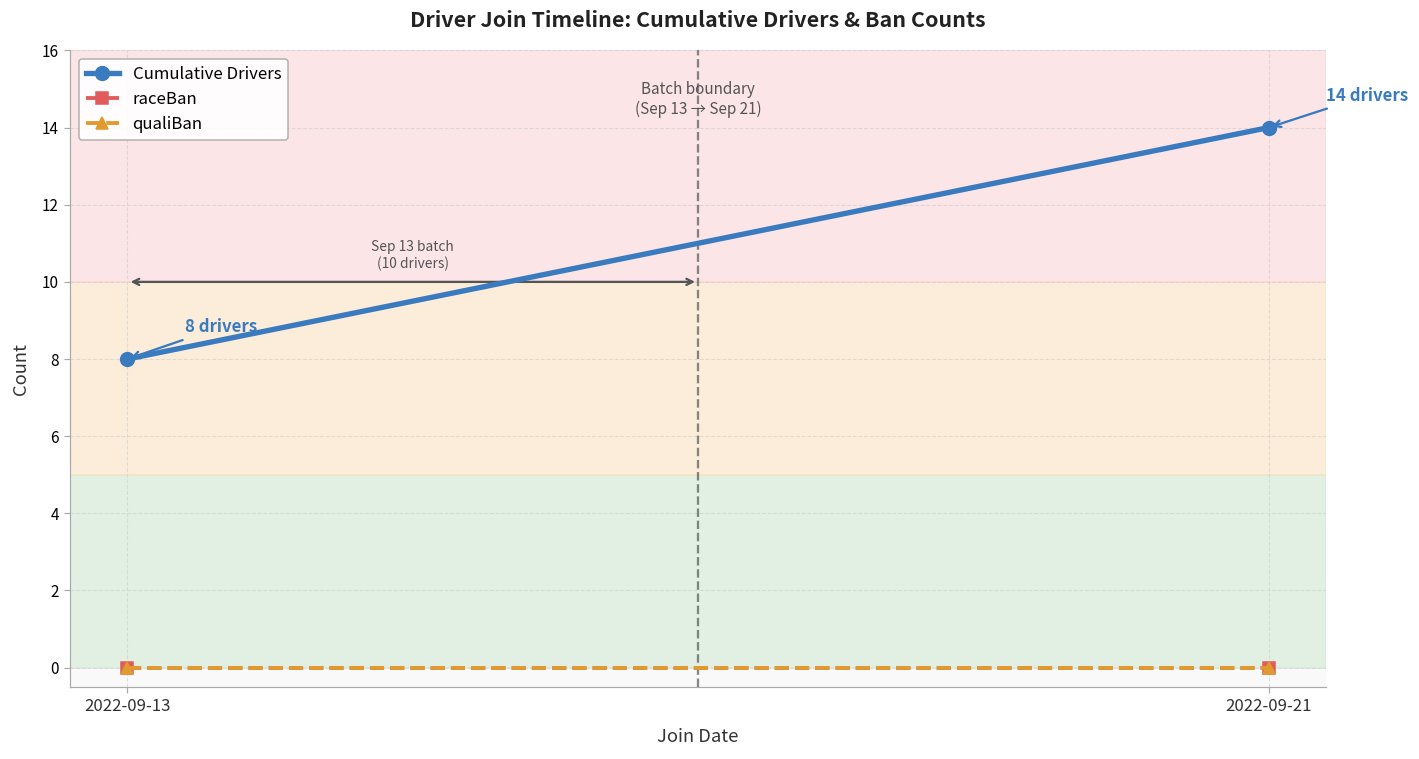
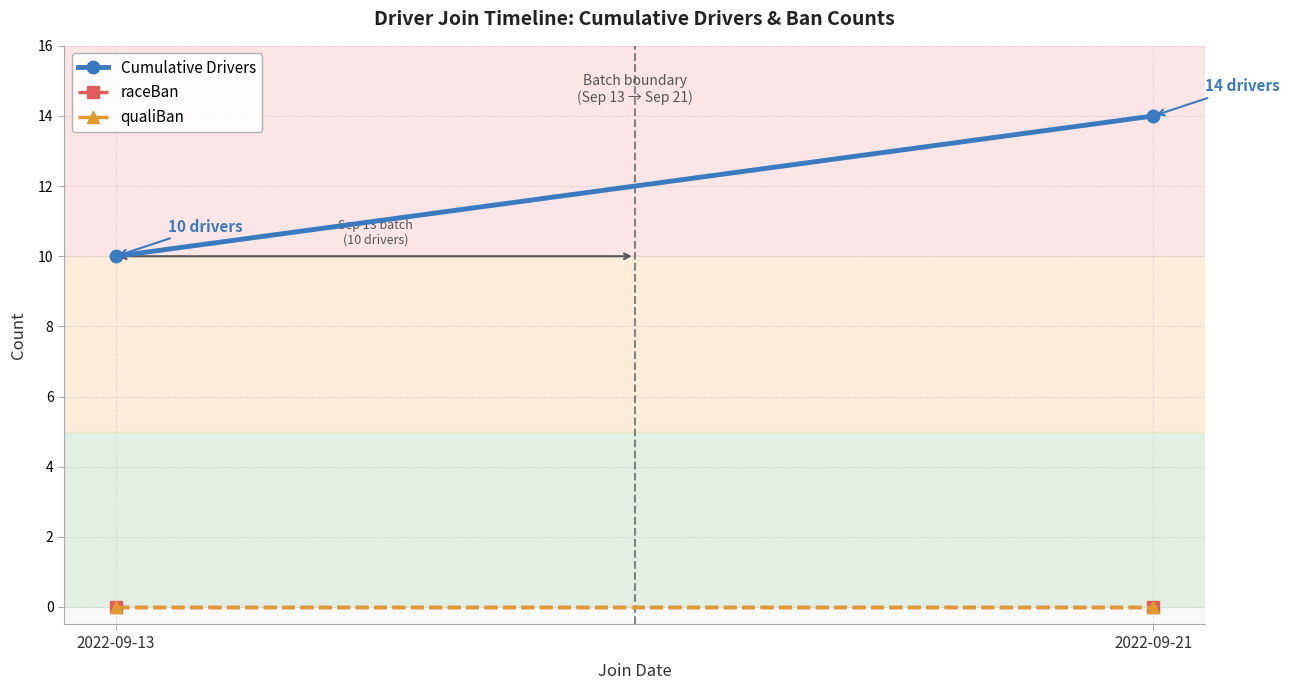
  {
    "Cumulative Drivers": {
-     "2022-09-13": 8,
+     "2022-09-13": 10,
      "2022-09-21": 14
    },
    "qualiBan": {
      "2022-09-13": 0.0,
      "2022-09-21": 0.0
    }
  }
